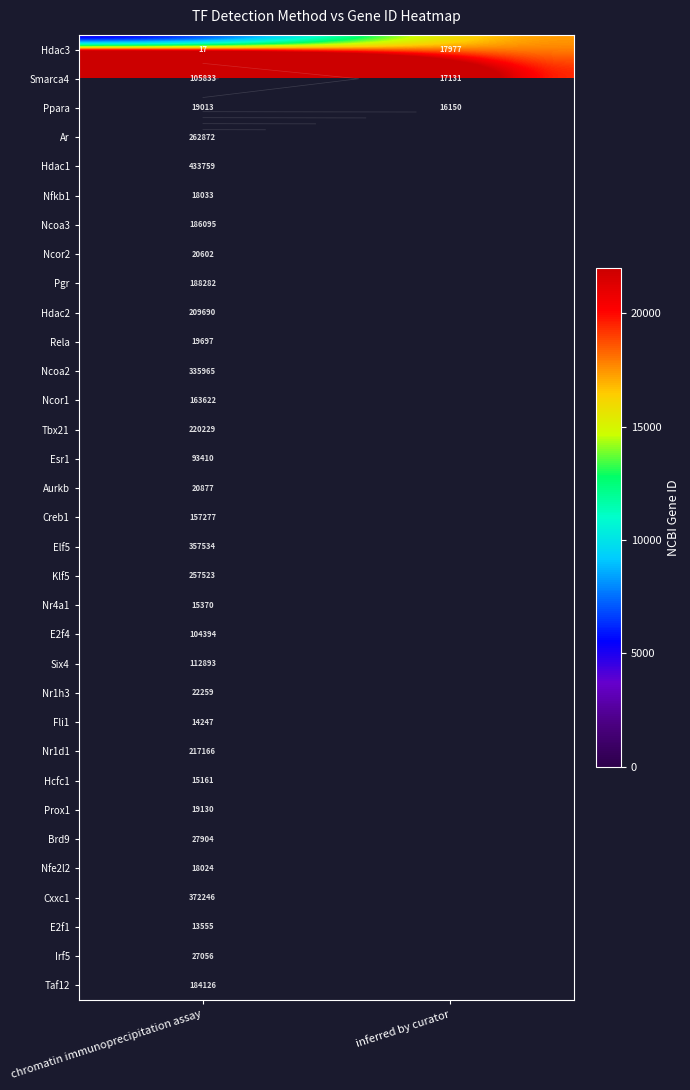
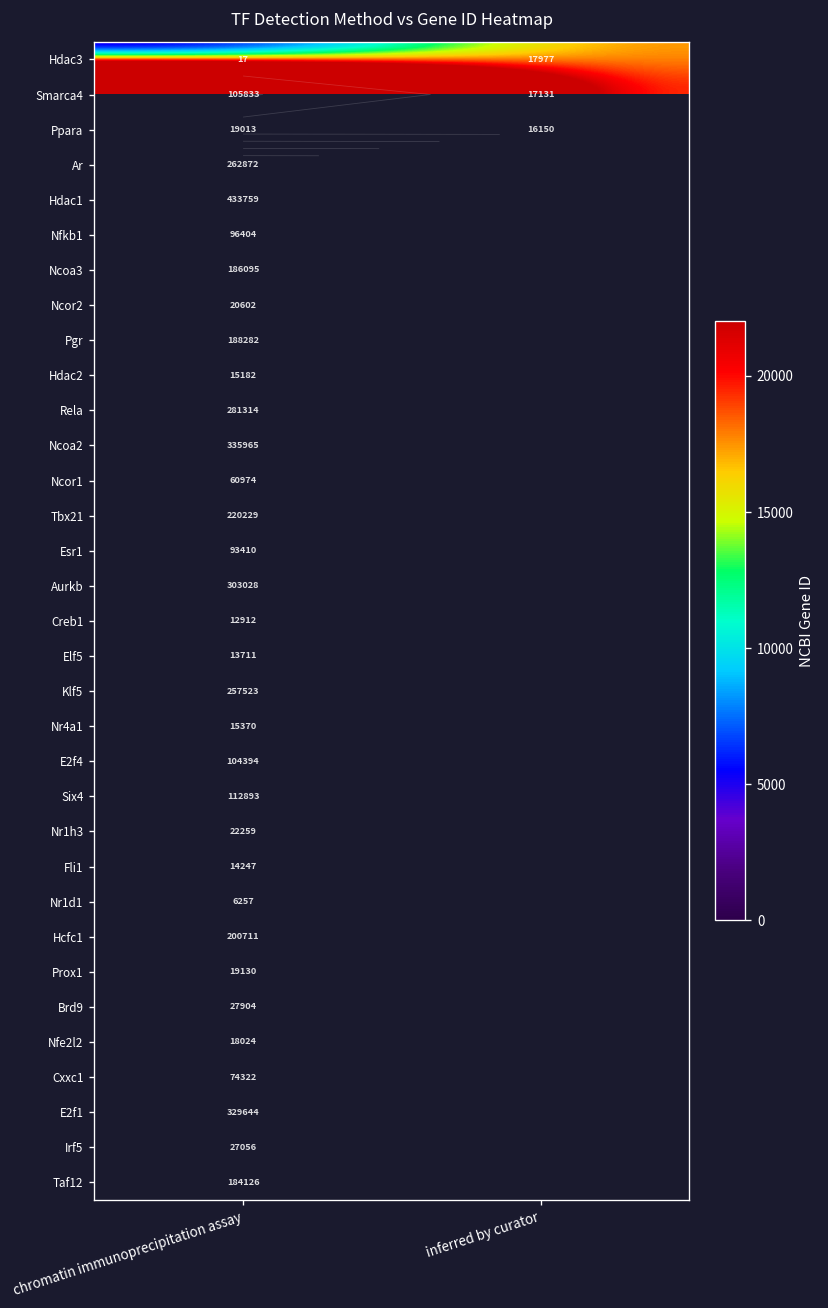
  {
    "Hdac3": {
      "chromatin immunoprecipitation assay": 17,
      "inferred by curator": 17977
    },
    "Smarca4": {
      "chromatin immunoprecipitation assay": 105833,
      "inferred by curator": 17131
    },
    "Ppara": {
      "chromatin immunoprecipitation assay": 19013,
      "inferred by curator": 16150
    },
    "Ar": {
      "chromatin immunoprecipitation assay": 262872
    },
    "Hdac1": {
      "chromatin immunoprecipitation assay": 433759
    },
    "Nfkb1": {
-     "chromatin immunoprecipitation assay": 18033
+     "chromatin immunoprecipitation assay": 96404
    },
    "Ncoa3": {
      "chromatin immunoprecipitation assay": 186095
    },
    "Ncor2": {
      "chromatin immunoprecipitation assay": 20602
    },
    "Pgr": {
      "chromatin immunoprecipitation assay": 188282
    },
    "Hdac2": {
-     "chromatin immunoprecipitation assay": 209690
+     "chromatin immunoprecipitation assay": 15182
    },
    "Rela": {
-     "chromatin immunoprecipitation assay": 19697
+     "chromatin immunoprecipitation assay": 281314
    },
    "Ncoa2": {
      "chromatin immunoprecipitation assay": 335965
    },
    "Ncor1": {
-     "chromatin immunoprecipitation assay": 163622
+     "chromatin immunoprecipitation assay": 60974
    },
    "Tbx21": {
      "chromatin immunoprecipitation assay": 220229
    },
    "Esr1": {
      "chromatin immunoprecipitation assay": 93410
    },
    "Aurkb": {
-     "chromatin immunoprecipitation assay": 20877
+     "chromatin immunoprecipitation assay": 303028
    },
    "Creb1": {
-     "chromatin immunoprecipitation assay": 157277
+     "chromatin immunoprecipitation assay": 12912
    },
    "Elf5": {
-     "chromatin immunoprecipitation assay": 357534
+     "chromatin immunoprecipitation assay": 13711
    },
    "Klf5": {
      "chromatin immunoprecipitation assay": 257523
    },
    "Nr4a1": {
      "chromatin immunoprecipitation assay": 15370
    },
    "E2f4": {
      "chromatin immunoprecipitation assay": 104394
    },
    "Six4": {
      "chromatin immunoprecipitation assay": 112893
    },
    "Nr1h3": {
      "chromatin immunoprecipitation assay": 22259
    },
    "Fli1": {
      "chromatin immunoprecipitation assay": 14247
    },
    "Nr1d1": {
-     "chromatin immunoprecipitation assay": 217166
+     "chromatin immunoprecipitation assay": 6257
    },
    "Hcfc1": {
-     "chromatin immunoprecipitation assay": 15161
+     "chromatin immunoprecipitation assay": 200711
    },
    "Prox1": {
      "chromatin immunoprecipitation assay": 19130
    },
    "Brd9": {
      "chromatin immunoprecipitation assay": 27904
    },
    "Nfe2l2": {
      "chromatin immunoprecipitation assay": 18024
    },
    "Cxxc1": {
-     "chromatin immunoprecipitation assay": 372246
+     "chromatin immunoprecipitation assay": 74322
    },
    "E2f1": {
-     "chromatin immunoprecipitation assay": 13555
+     "chromatin immunoprecipitation assay": 329644
    },
    "Irf5": {
      "chromatin immunoprecipitation assay": 27056
    },
    "Taf12": {
      "chromatin immunoprecipitation assay": 184126
    }
  }
